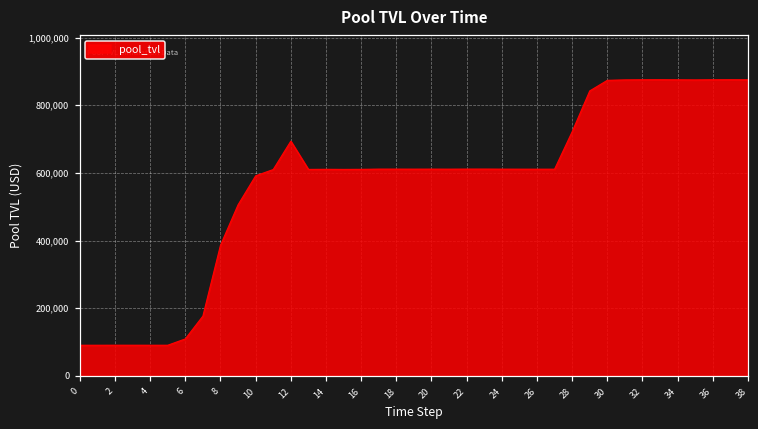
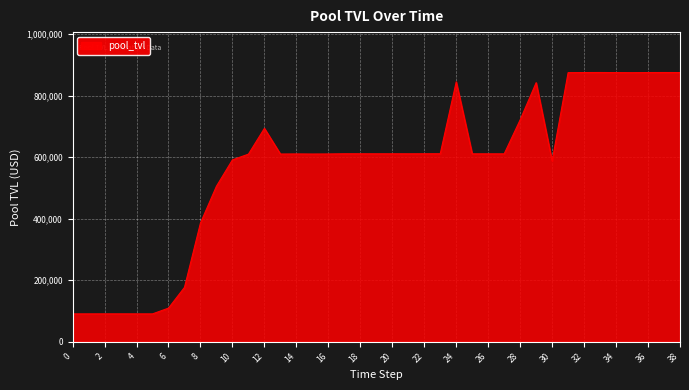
  {
    "0": "90,000",
    "2": "90,000",
    "4": "90,000",
    "6": "110,000",
    "8": "390,000",
    "10": "590,000",
    "12": "690,000",
    "14": "610,000",
    "16": "610,000",
    "18": "610,000",
    "20": "610,000",
    "22": "610,000",
-   "24": "610,000",
+   "24": "840,000",
    "26": "610,000",
    "28": "720,000",
-   "30": "870,000",
+   "30": "590,000",
    "32": "880,000",
    "34": "880,000",
    "36": "880,000",
    "38": "880,000"
  }
